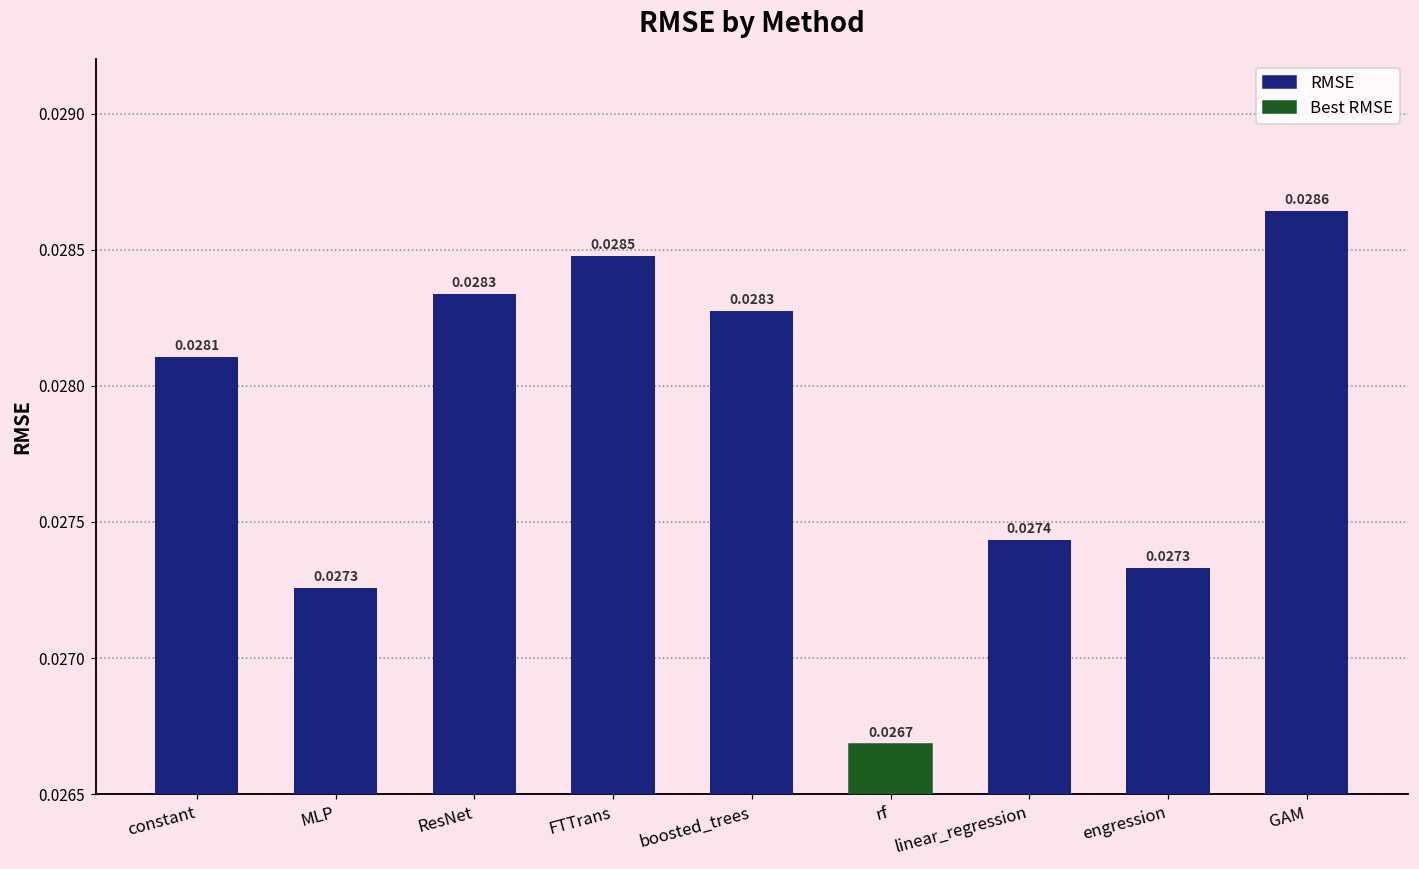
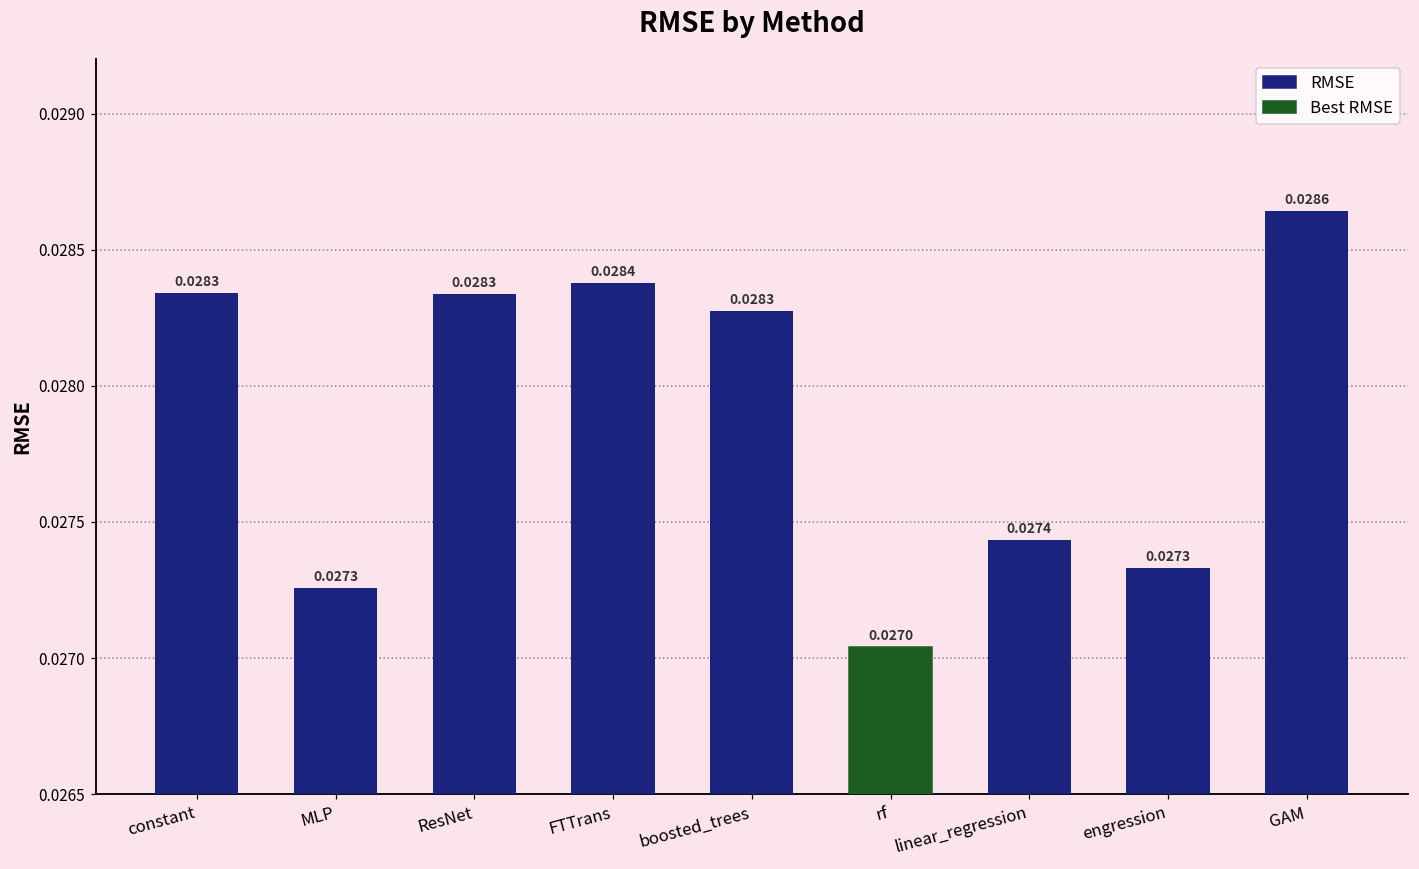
  {
-   "constant": 0.0281,
+   "constant": 0.0283,
    "MLP": 0.0273,
    "ResNet": 0.0283,
-   "FTTrans": 0.0285,
+   "FTTrans": 0.0284,
    "boosted_trees": 0.0283,
-   "rf": 0.0267,
+   "rf": 0.0270,
    "linear_regression": 0.0274,
    "engression": 0.0273,
    "GAM": 0.0286
  }
